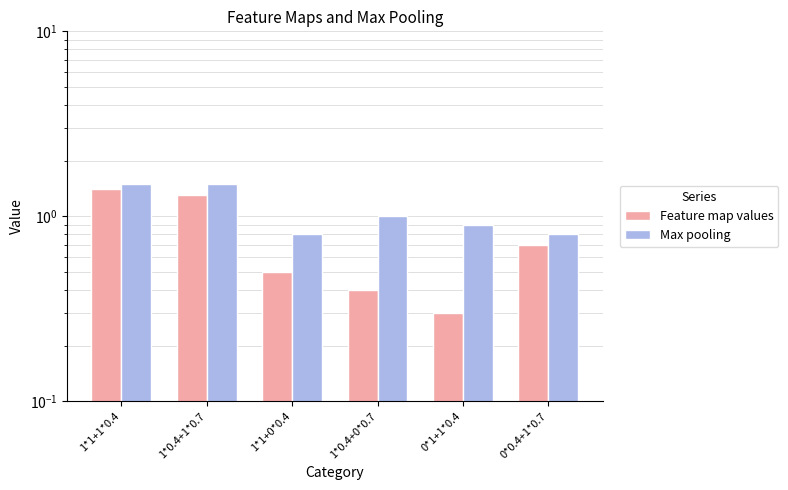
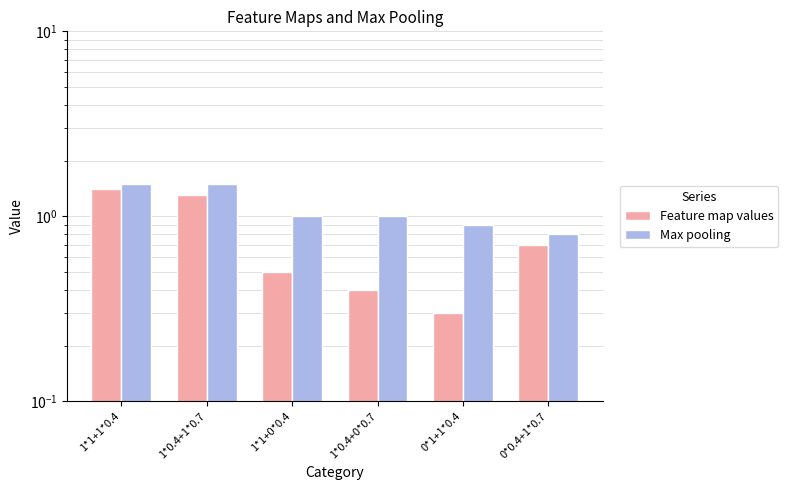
  {
    "Feature map values": {
      "1*1+1*0.4": 1.4,
      "1*0.4+1*0.7": 1.3,
      "1*1+0*0.4": 0.5,
      "1*0.4+0*0.7": 0.4,
      "0*1+1*0.4": 0.3,
      "0*0.4+1*0.7": 0.7
    },
    "Max pooling": {
      "1*1+1*0.4": 1.5,
      "1*0.4+1*0.7": 1.5,
-     "1*1+0*0.4": 0.8,
+     "1*1+0*0.4": 1.0,
      "1*0.4+0*0.7": 1.0,
      "0*1+1*0.4": 0.9,
      "0*0.4+1*0.7": 0.8
    }
  }
